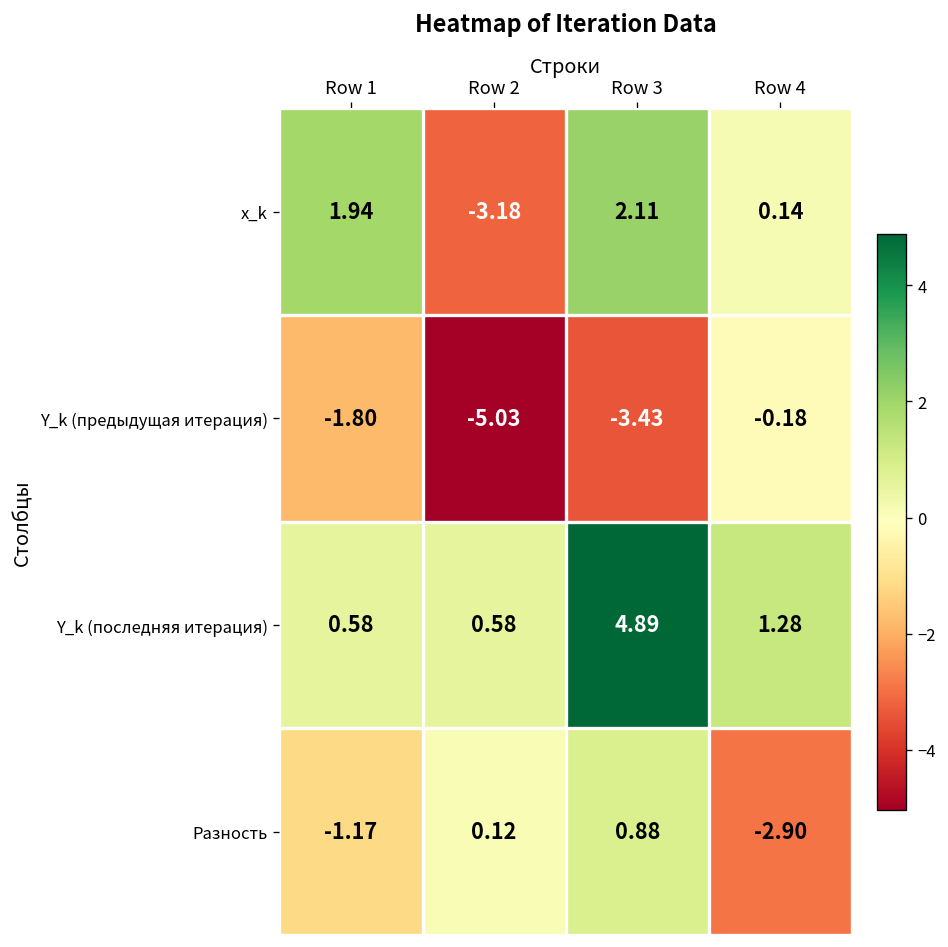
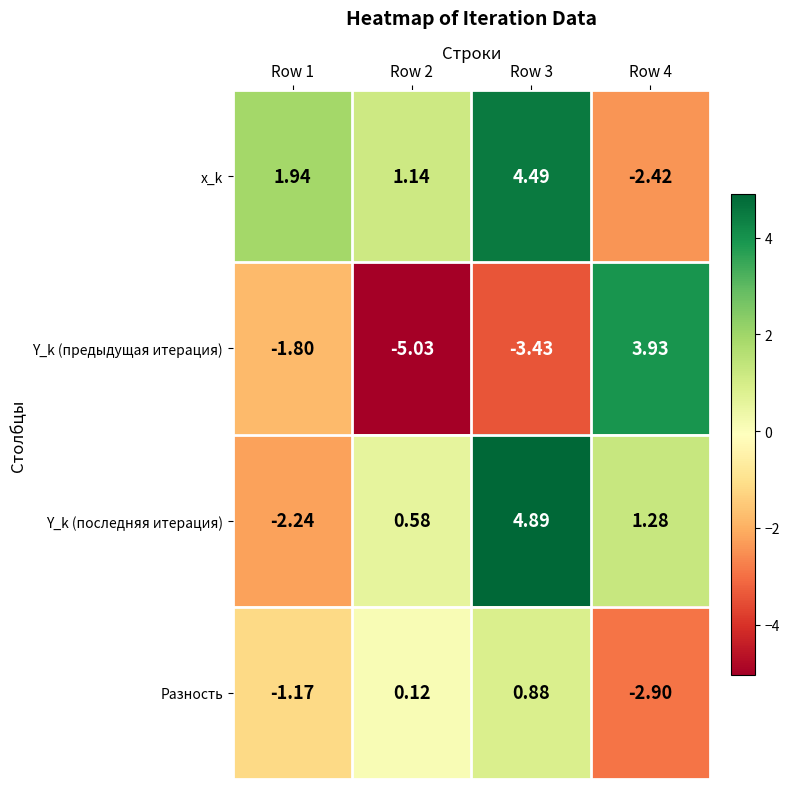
  {
    "x_k": {
      "Row 1": 1.94,
-     "Row 2": -3.18,
-     "Row 3": 2.11,
-     "Row 4": 0.14
+     "Row 2": 1.14,
+     "Row 3": 4.49,
+     "Row 4": -2.42
    },
    "Y_k (предыдущая итерация)": {
      "Row 1": -1.80,
      "Row 2": -5.03,
      "Row 3": -3.43,
-     "Row 4": -0.18
+     "Row 4": 3.93
    },
    "Y_k (последняя итерация)": {
-     "Row 1": 0.58,
+     "Row 1": -2.24,
      "Row 2": 0.58,
      "Row 3": 4.89,
      "Row 4": 1.28
    },
    "Разность": {
      "Row 1": -1.17,
      "Row 2": 0.12,
      "Row 3": 0.88,
      "Row 4": -2.90
    }
  }
